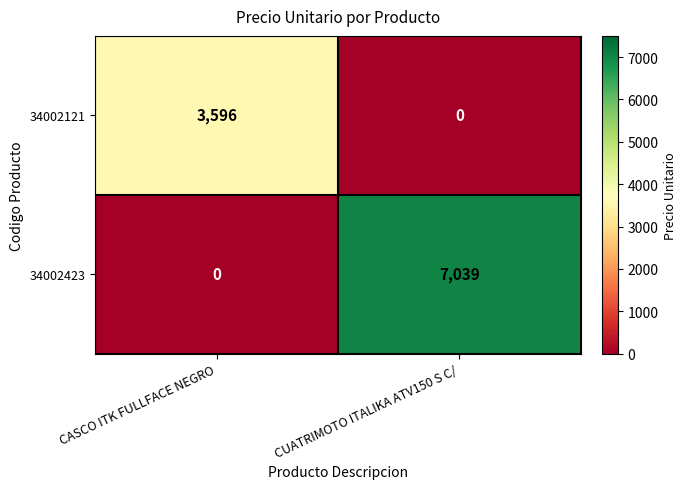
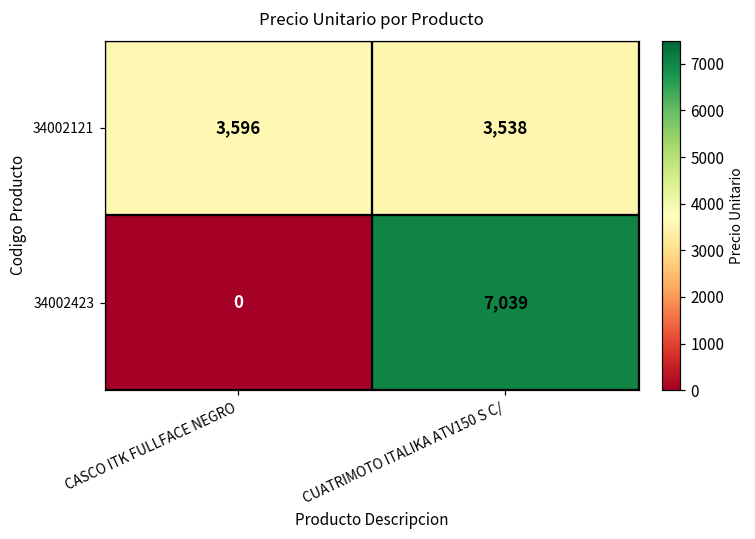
  {
    "34002121": {
      "CASCO ITK FULLFACE NEGRO": "3,596",
-     "CUATRIMOTO ITALIKA ATV150 S C/": "0"
+     "CUATRIMOTO ITALIKA ATV150 S C/": "3,538"
    },
    "34002423": {
      "CASCO ITK FULLFACE NEGRO": "0",
      "CUATRIMOTO ITALIKA ATV150 S C/": "7,039"
    }
  }
